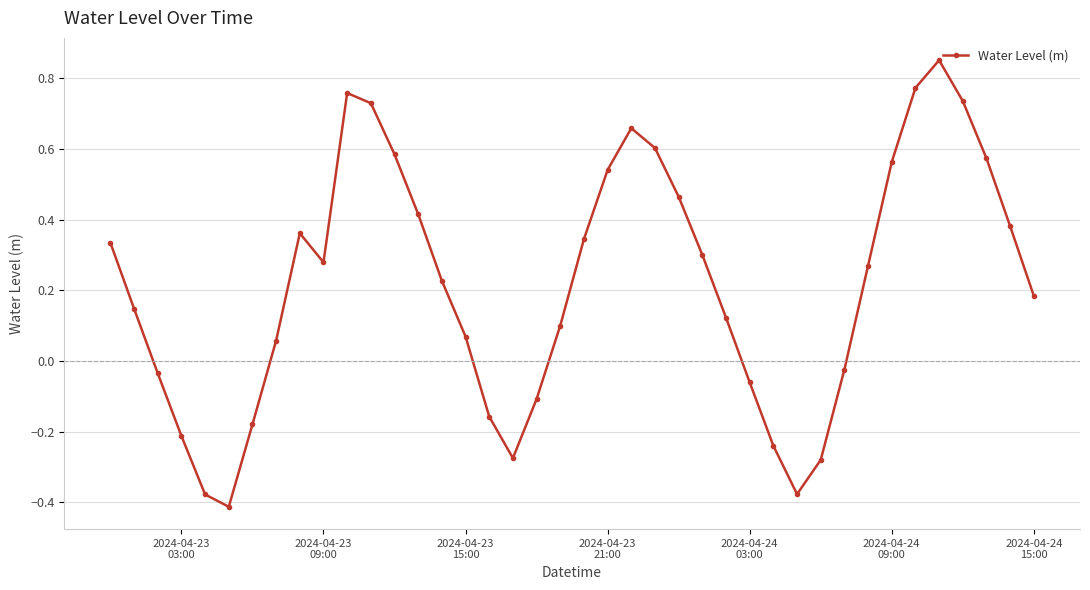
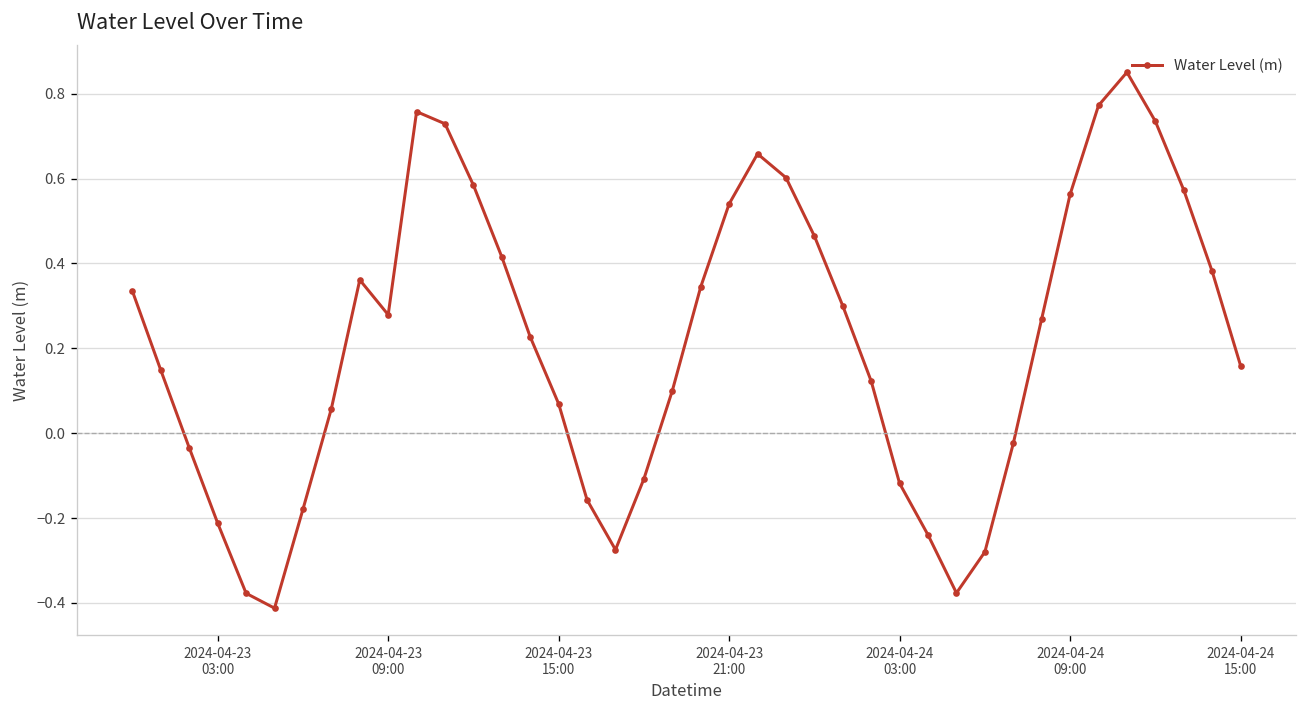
  {
    "2024-04-23 03:00": -0.21,
    "2024-04-23 09:00": 0.28,
    "2024-04-23 15:00": 0.07,
    "2024-04-23 21:00": 0.54,
-   "2024-04-24 03:00": -0.06,
+   "2024-04-24 03:00": -0.12,
    "2024-04-24 09:00": 0.56,
-   "2024-04-24 15:00": 0.18
+   "2024-04-24 15:00": 0.16
  }
